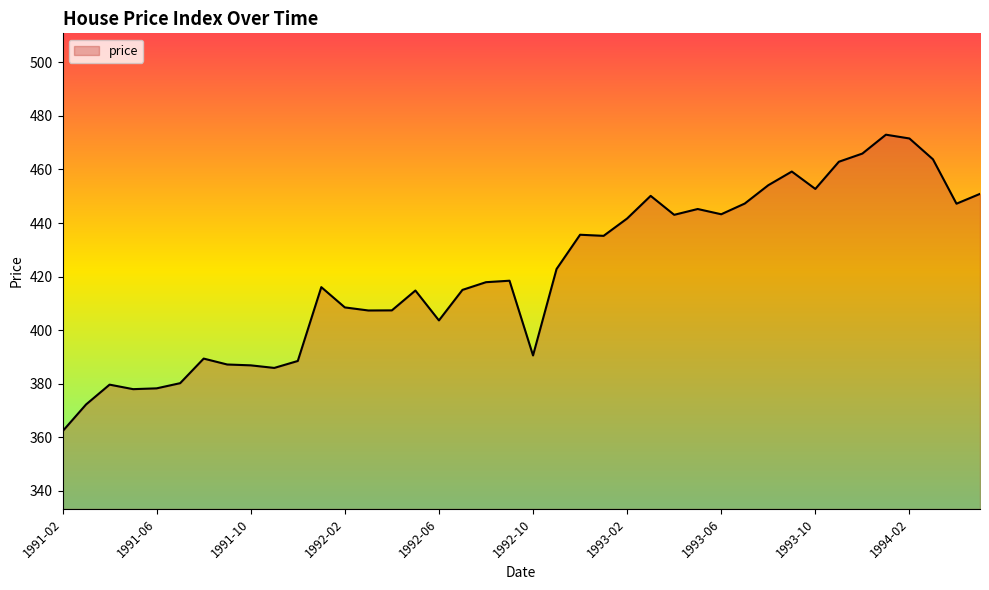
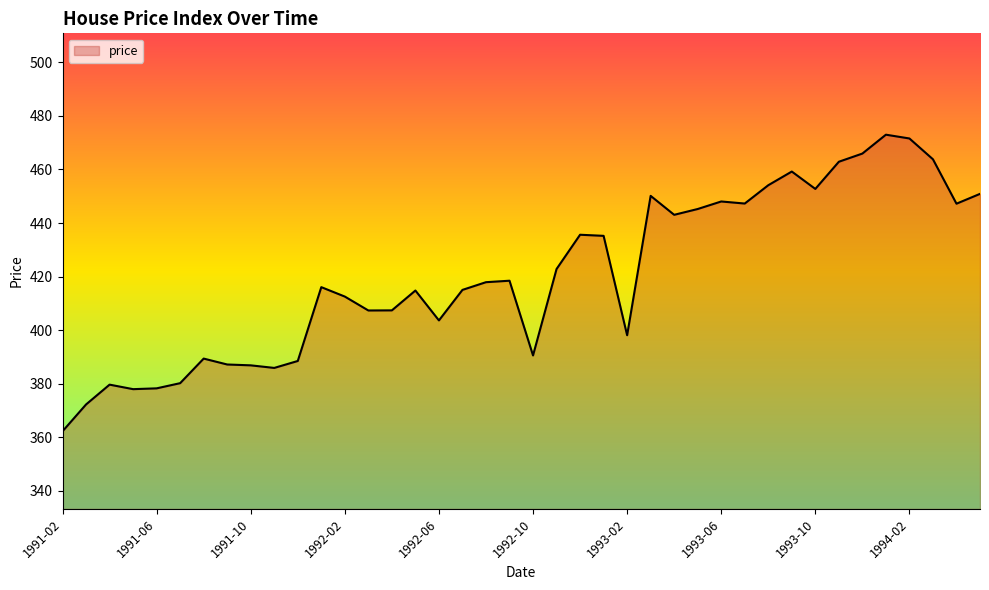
  {
    "1991-02": 362,
    "1991-06": 378,
    "1991-10": 387,
-   "1992-02": 409,
+   "1992-02": 413,
    "1992-06": 404,
    "1992-10": 391,
-   "1993-02": 442,
-   "1993-06": 443,
+   "1993-02": 398,
+   "1993-06": 448,
    "1993-10": 453,
    "1994-02": 472
  }
